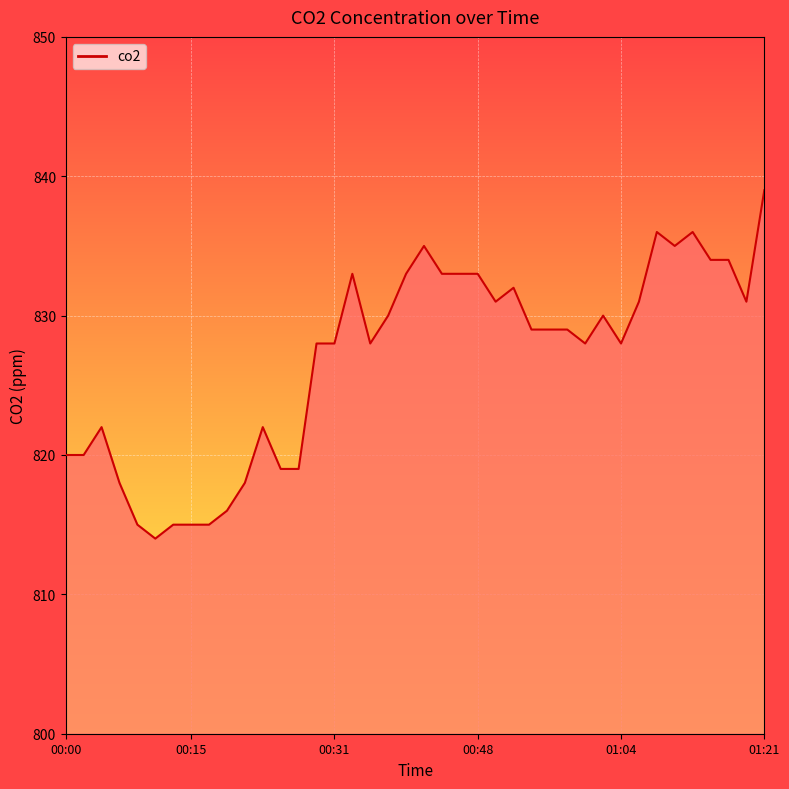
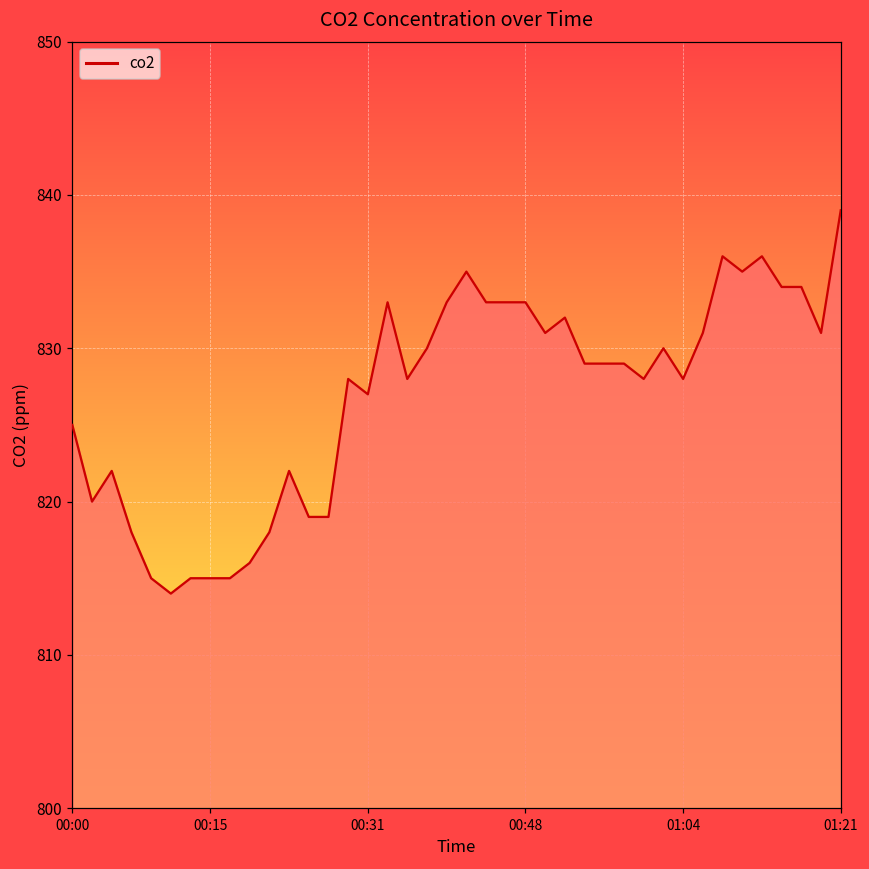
  {
-   "00:00": 820,
+   "00:00": 825,
    "00:15": 815,
-   "00:31": 828,
+   "00:31": 827,
    "00:48": 833,
    "01:04": 828,
    "01:21": 839
  }
